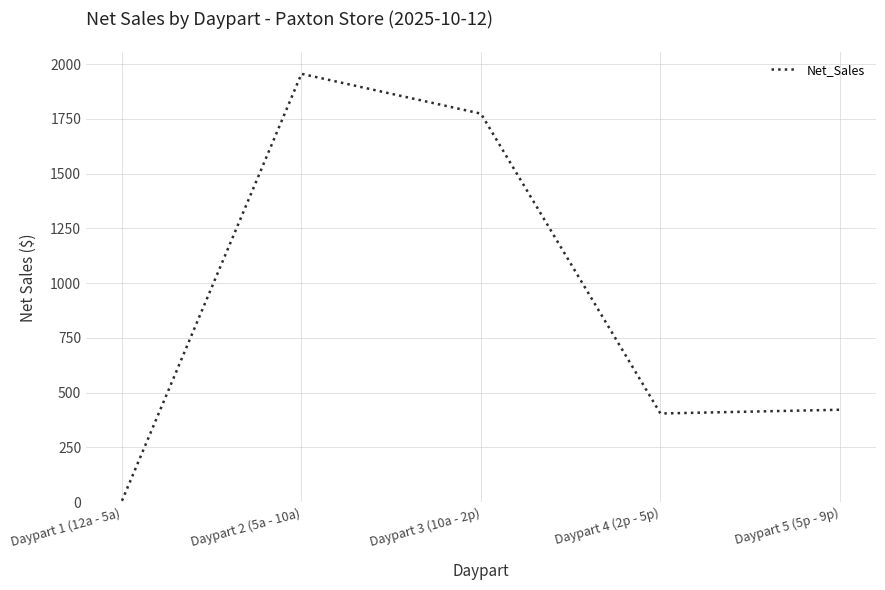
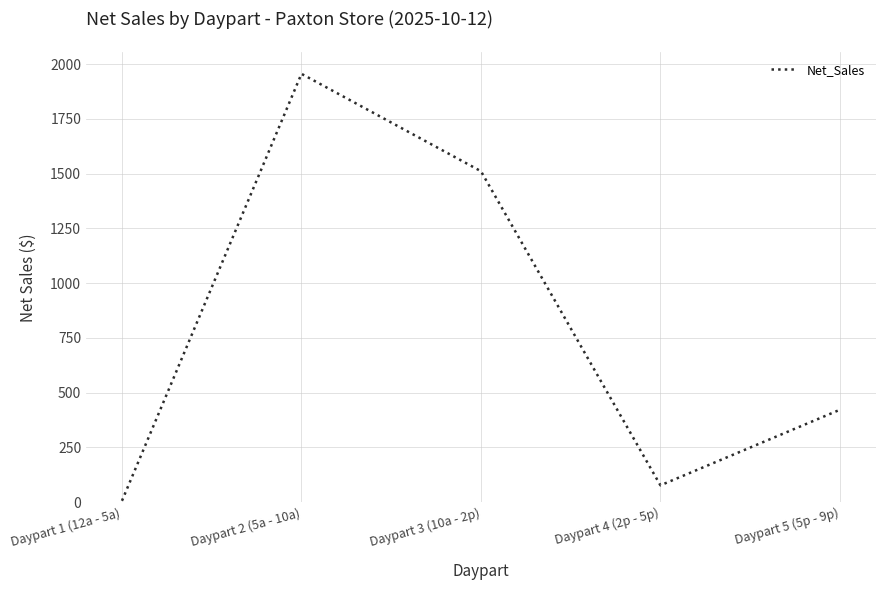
  {
    "Daypart 1 (12a - 5a)": 10,
    "Daypart 2 (5a - 10a)": 1960,
-   "Daypart 3 (10a - 2p)": 1770,
-   "Daypart 4 (2p - 5p)": 400,
+   "Daypart 3 (10a - 2p)": 1510,
+   "Daypart 4 (2p - 5p)": 80,
    "Daypart 5 (5p - 9p)": 420
  }
